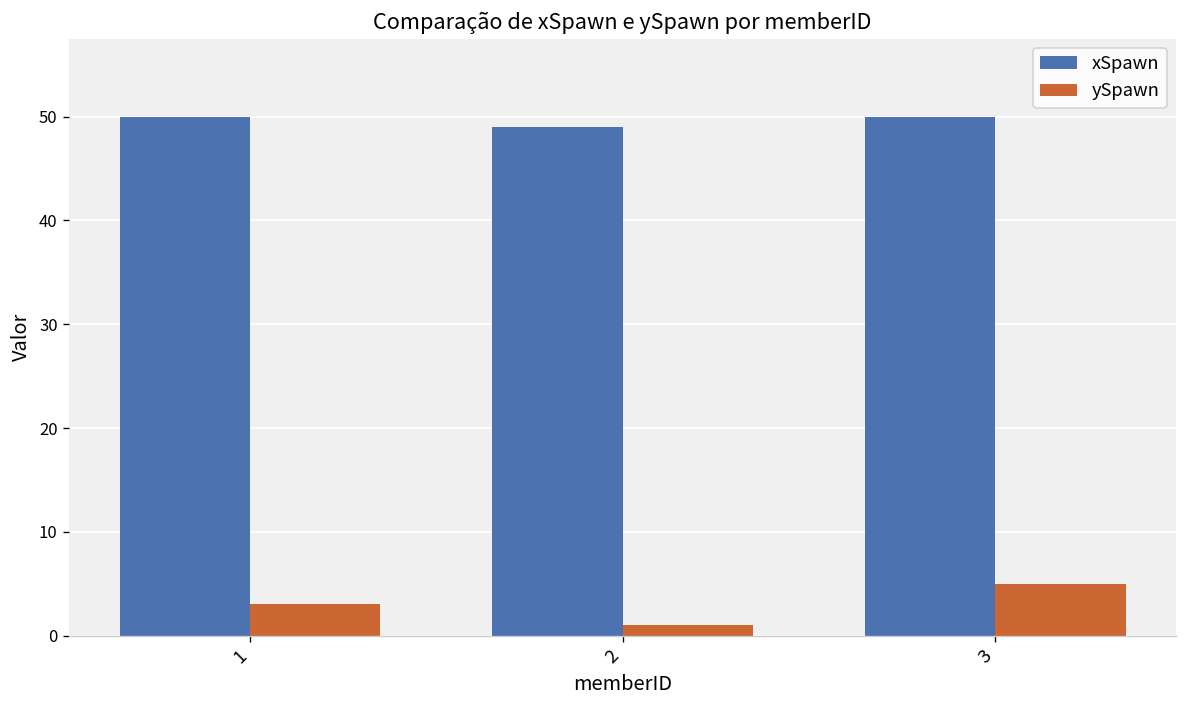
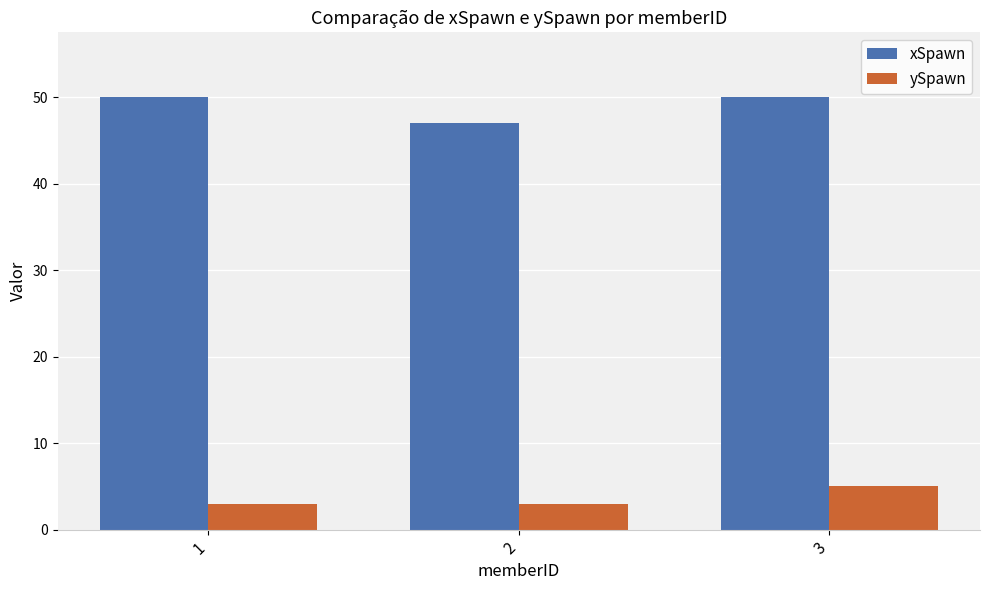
  {
    "xSpawn": {
      "1": 50,
-     "2": 49,
+     "2": 47,
      "3": 50
    },
    "ySpawn": {
      "1": 3,
-     "2": 1,
+     "2": 3,
      "3": 5
    }
  }
